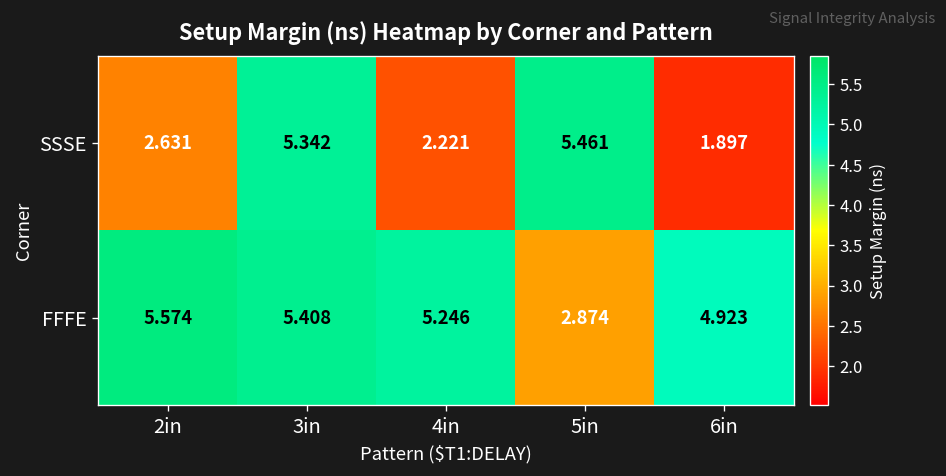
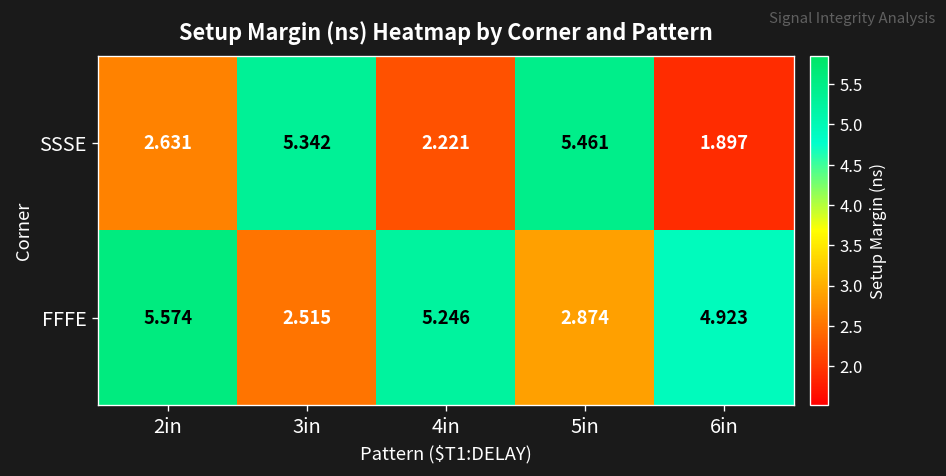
  {
    "SSSE": {
      "2in": 2.631,
      "3in": 5.342,
      "4in": 2.221,
      "5in": 5.461,
      "6in": 1.897
    },
    "FFFE": {
      "2in": 5.574,
-     "3in": 5.408,
+     "3in": 2.515,
      "4in": 5.246,
      "5in": 2.874,
      "6in": 4.923
    }
  }
